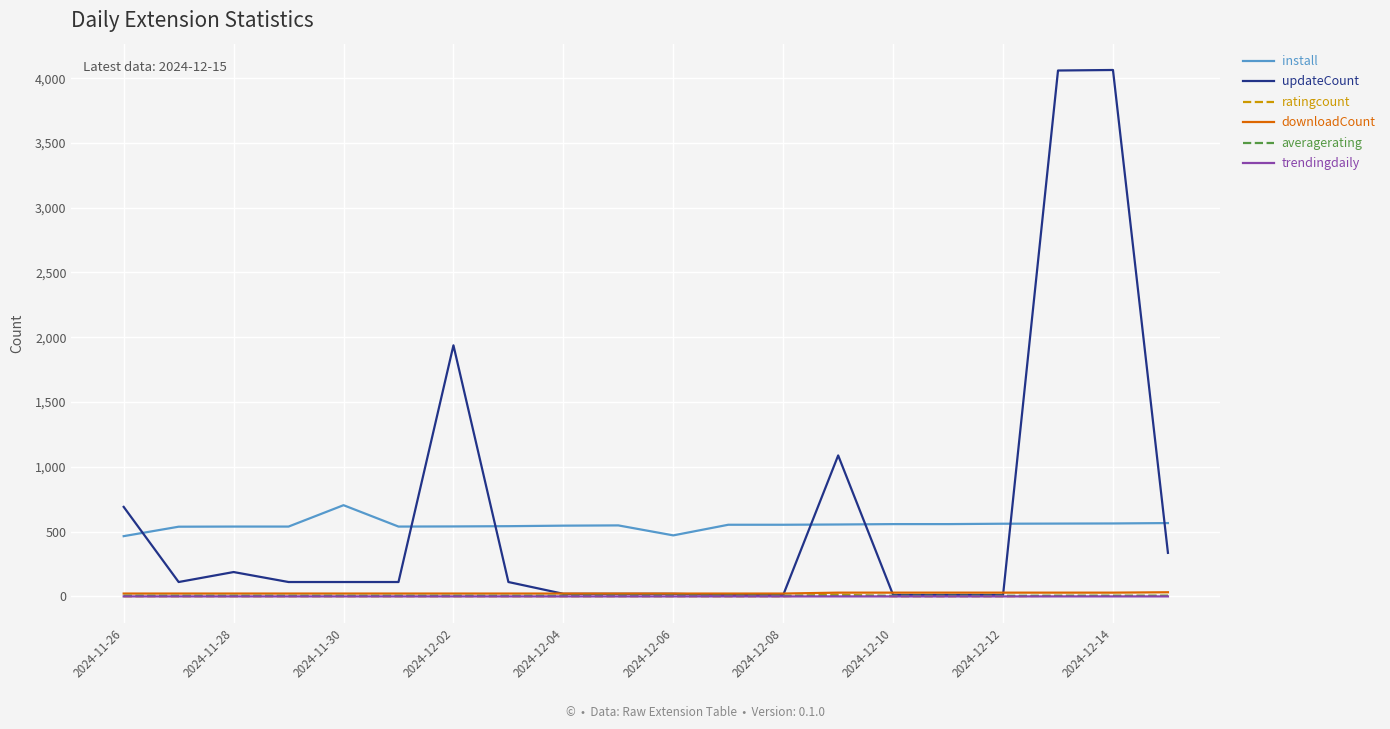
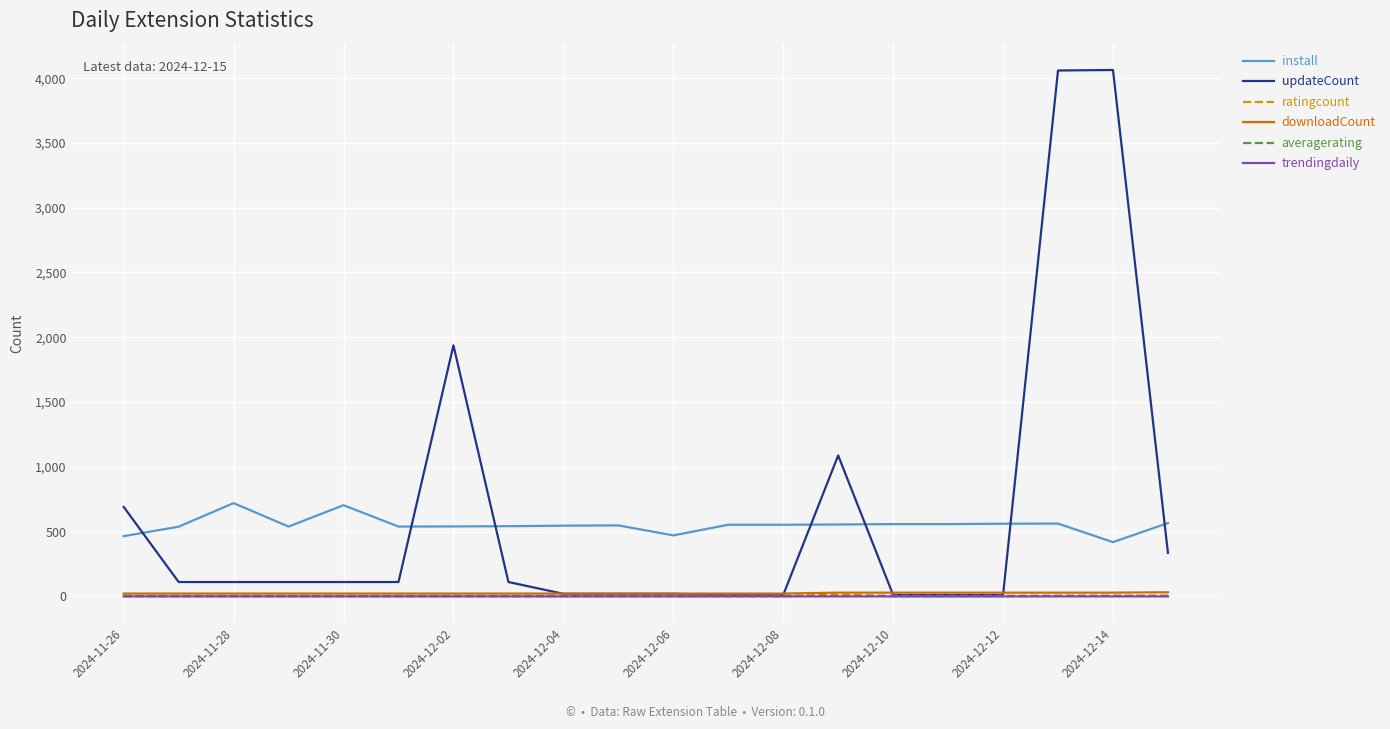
  {
    "install": {
      "2024-11-26": "470",
-     "2024-11-28": "540",
+     "2024-11-28": "720",
      "2024-11-30": "700",
      "2024-12-02": "540",
      "2024-12-04": "550",
      "2024-12-06": "470",
      "2024-12-08": "550",
      "2024-12-10": "560",
      "2024-12-12": "560",
-     "2024-12-14": "560"
+     "2024-12-14": "420"
    },
    "updateCount": {
      "2024-11-26": "690",
-     "2024-11-28": "190",
+     "2024-11-28": "110",
      "2024-11-30": "110",
      "2024-12-02": "1,940",
      "2024-12-14": "4,060"
    }
  }
